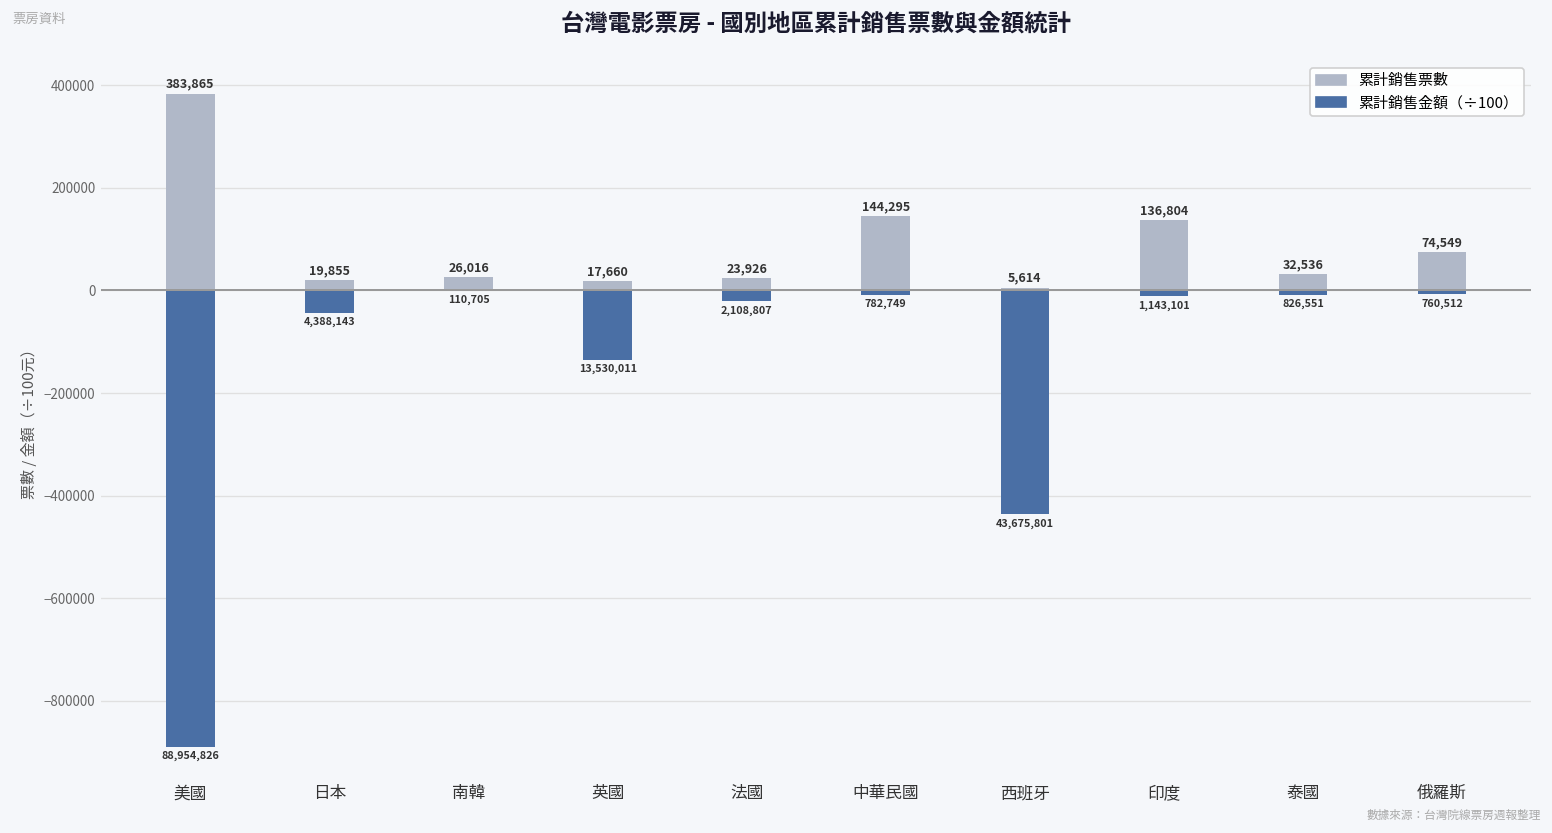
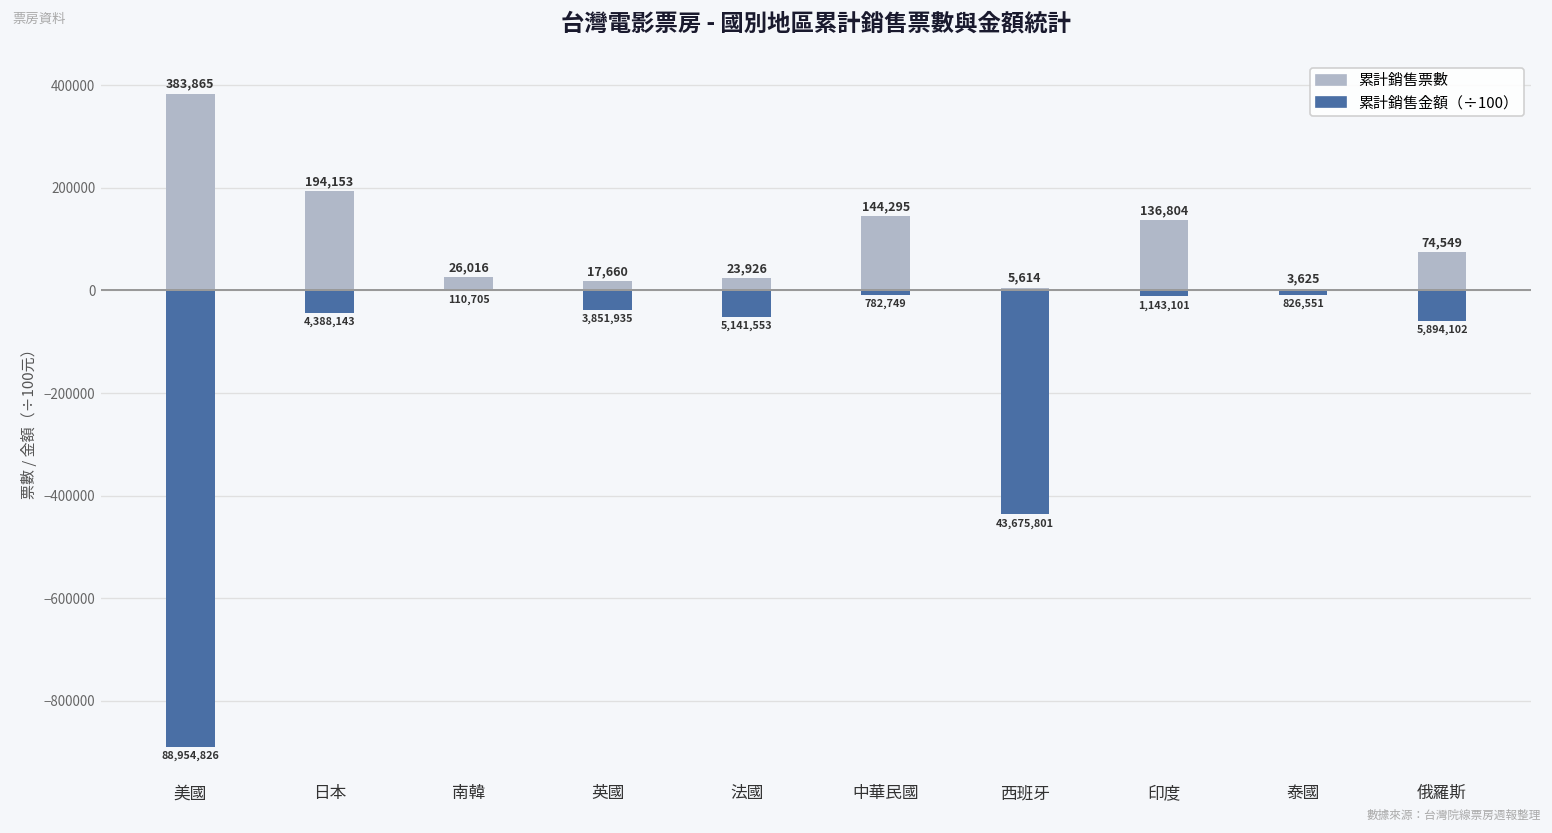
  {
    "累計銷售票數": {
      "美國": "383,865",
-     "日本": "19,855",
+     "日本": "194,153",
      "南韓": "26,016",
      "英國": "17,660",
      "法國": "23,926",
      "中華民國": "144,295",
      "西班牙": "5,614",
      "印度": "136,804",
-     "泰國": "32,536",
+     "泰國": "3,625",
      "俄羅斯": "74,549"
    },
    "累計銷售金額（÷100）": {
-     "英國": "13,530,011",
-     "法國": "2,108,807",
-     "俄羅斯": "760,512"
+     "英國": "3,851,935",
+     "法國": "5,141,553",
+     "俄羅斯": "5,894,102"
    }
  }
